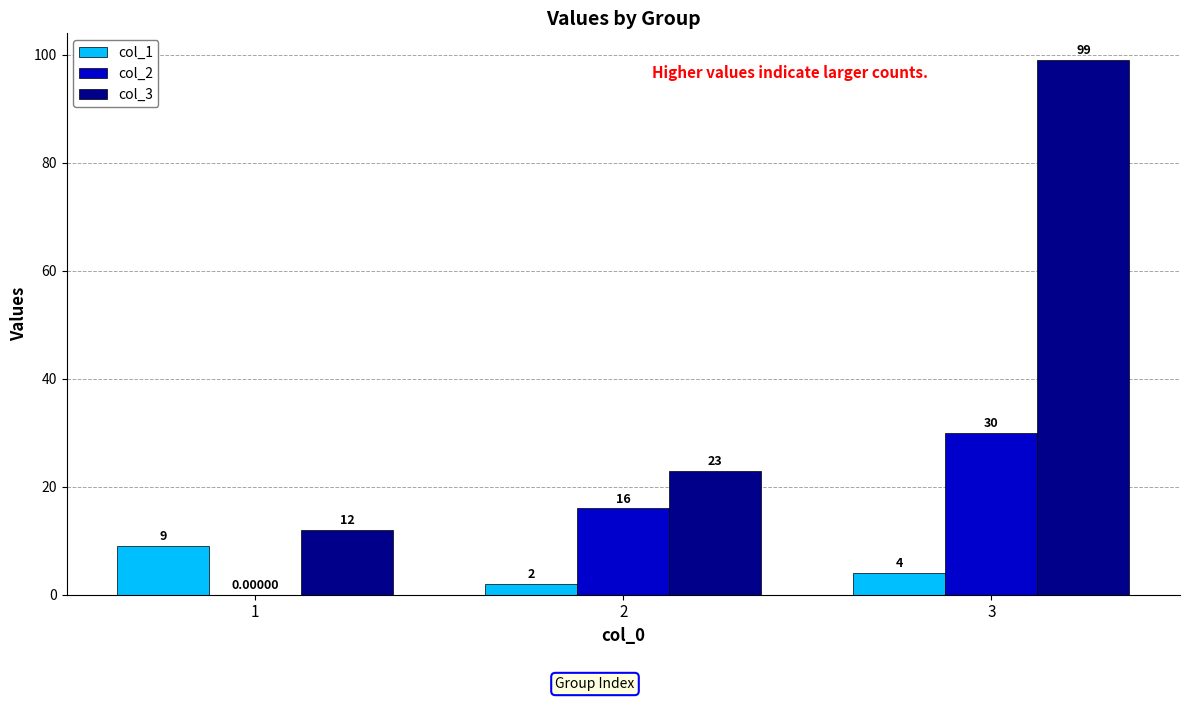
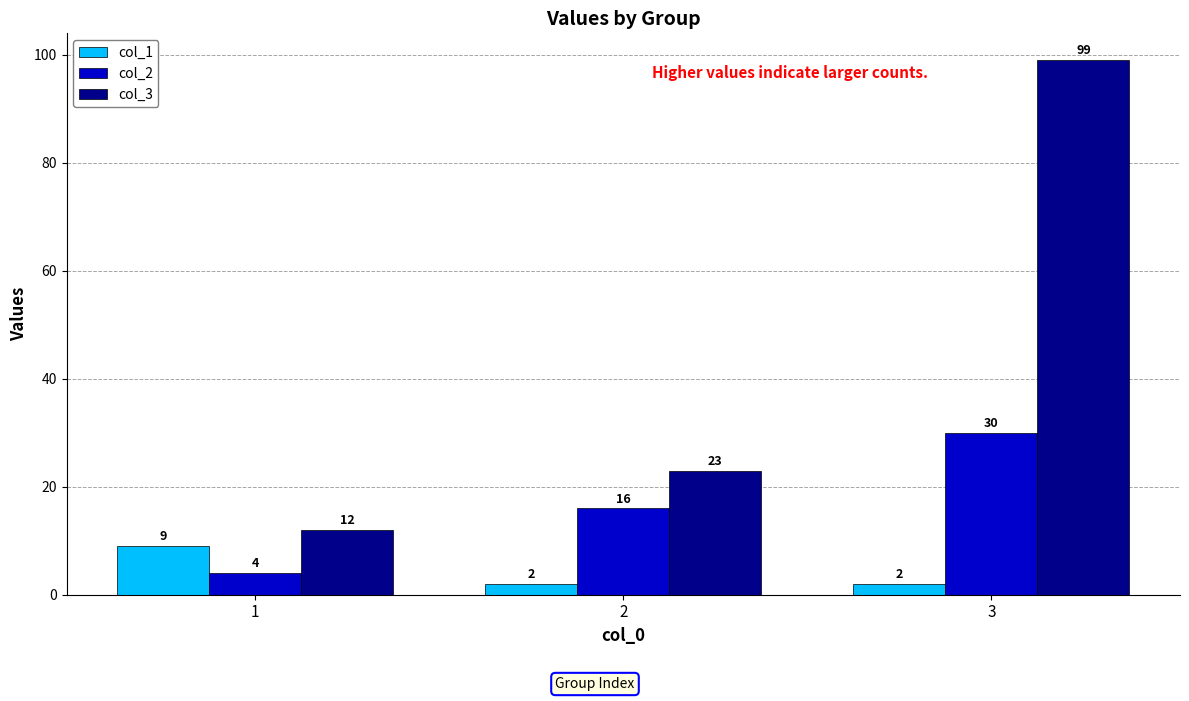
  {
    "col_1": {
      "1": 9,
      "2": 2,
-     "3": 4
+     "3": 2
    },
    "col_2": {
-     "1": 0.00000,
+     "1": 4,
      "2": 16,
      "3": 30
    },
    "col_3": {
      "1": 12,
      "2": 23,
      "3": 99
    }
  }
